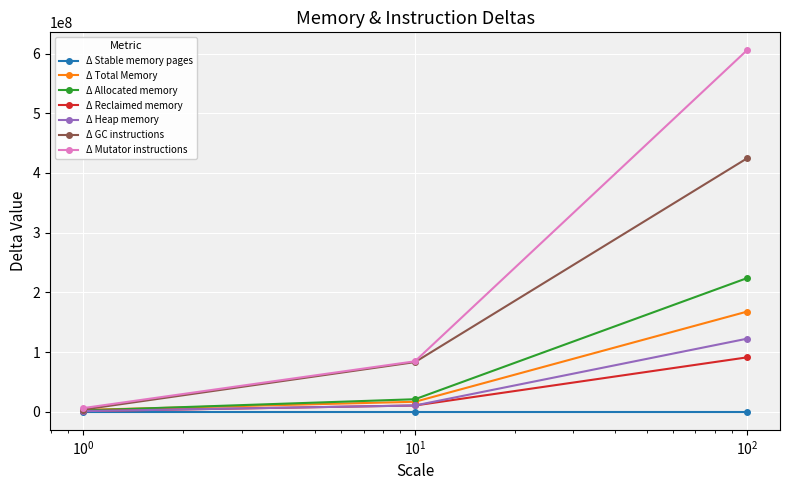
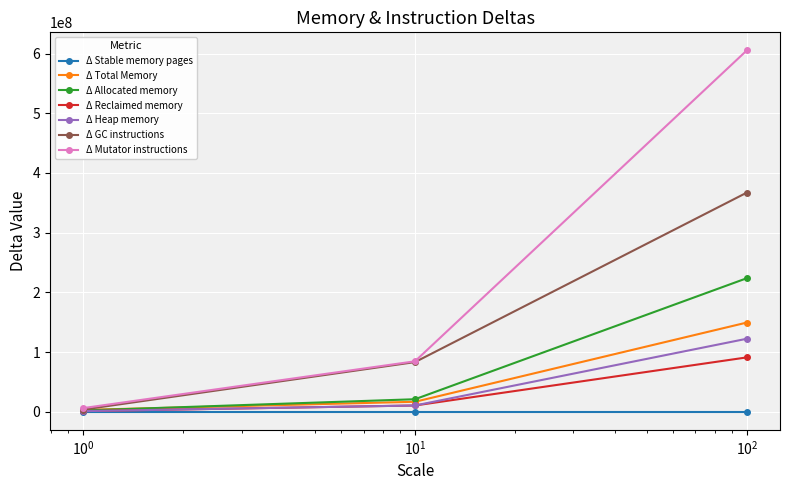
  {
    "Δ Stable memory pages": {
      "10^1": 0,
      "10^2": 0
    },
    "Δ Total Memory": {
      "10^1": 20000000,
-     "10^2": 170000000
+     "10^2": 150000000
    },
    "Δ Allocated memory": {
      "10^1": 20000000,
      "10^2": 220000000
    },
    "Δ Reclaimed memory": {
      "10^2": 90000000
    },
    "Δ Heap memory": {
      "10^2": 120000000
    },
    "Δ GC instructions": {
-     "10^2": 420000000
+     "10^2": 370000000
    },
    "Δ Mutator instructions": {
      "10^2": 610000000
    }
  }
